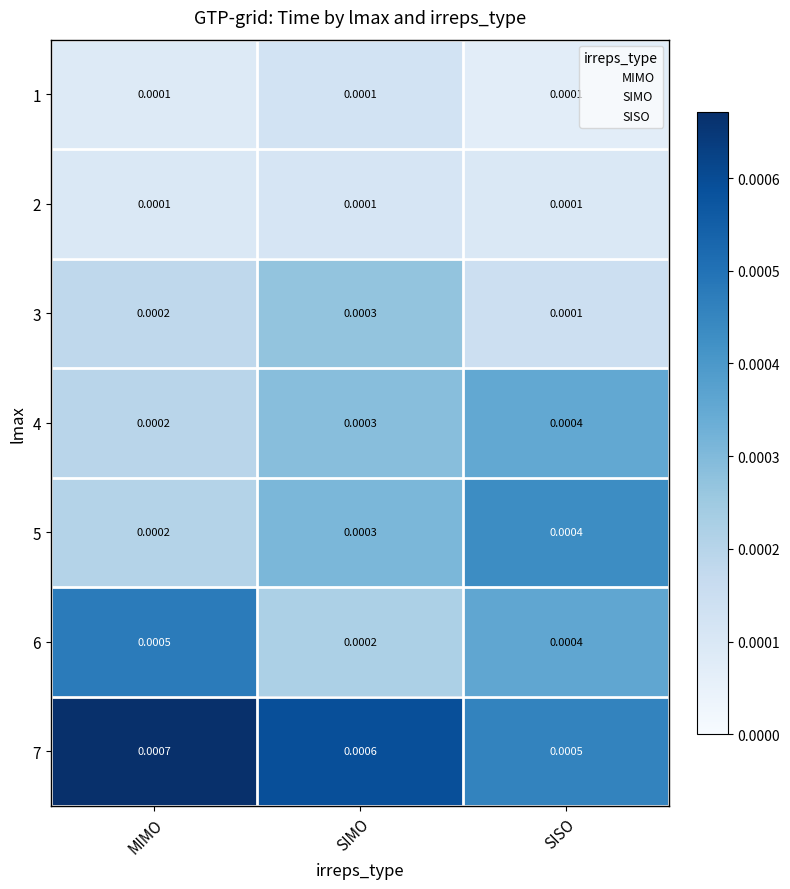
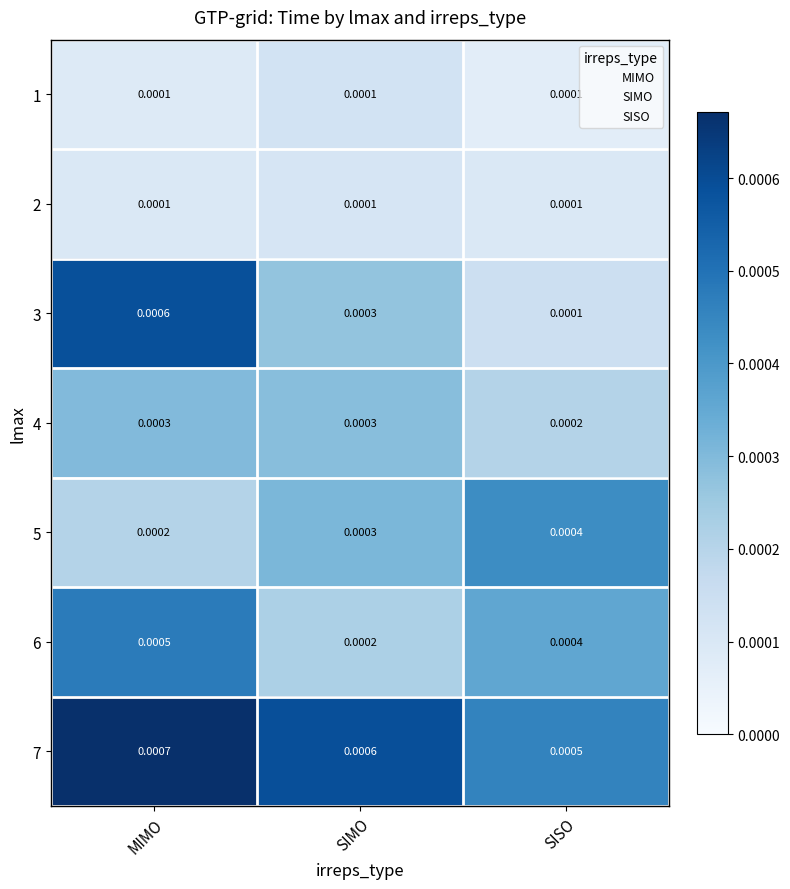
  {
    "1": {
      "MIMO": 0.0001,
      "SIMO": 0.0001
    },
    "2": {
      "MIMO": 0.0001,
      "SIMO": 0.0001,
      "SISO": 0.0001
    },
    "3": {
-     "MIMO": 0.0002,
+     "MIMO": 0.0006,
      "SIMO": 0.0003,
      "SISO": 0.0001
    },
    "4": {
-     "MIMO": 0.0002,
+     "MIMO": 0.0003,
      "SIMO": 0.0003,
-     "SISO": 0.0004
+     "SISO": 0.0002
    },
    "5": {
      "MIMO": 0.0002,
      "SIMO": 0.0003,
      "SISO": 0.0004
    },
    "6": {
      "MIMO": 0.0005,
      "SIMO": 0.0002,
      "SISO": 0.0004
    },
    "7": {
      "MIMO": 0.0007,
      "SIMO": 0.0006,
      "SISO": 0.0005
    }
  }
